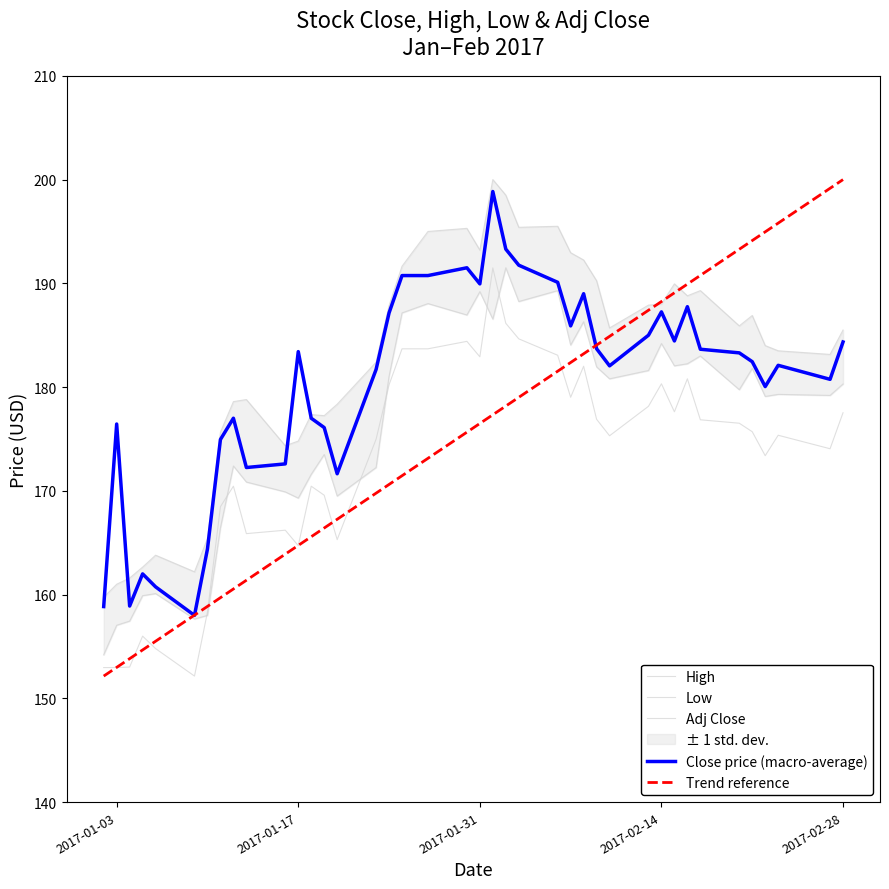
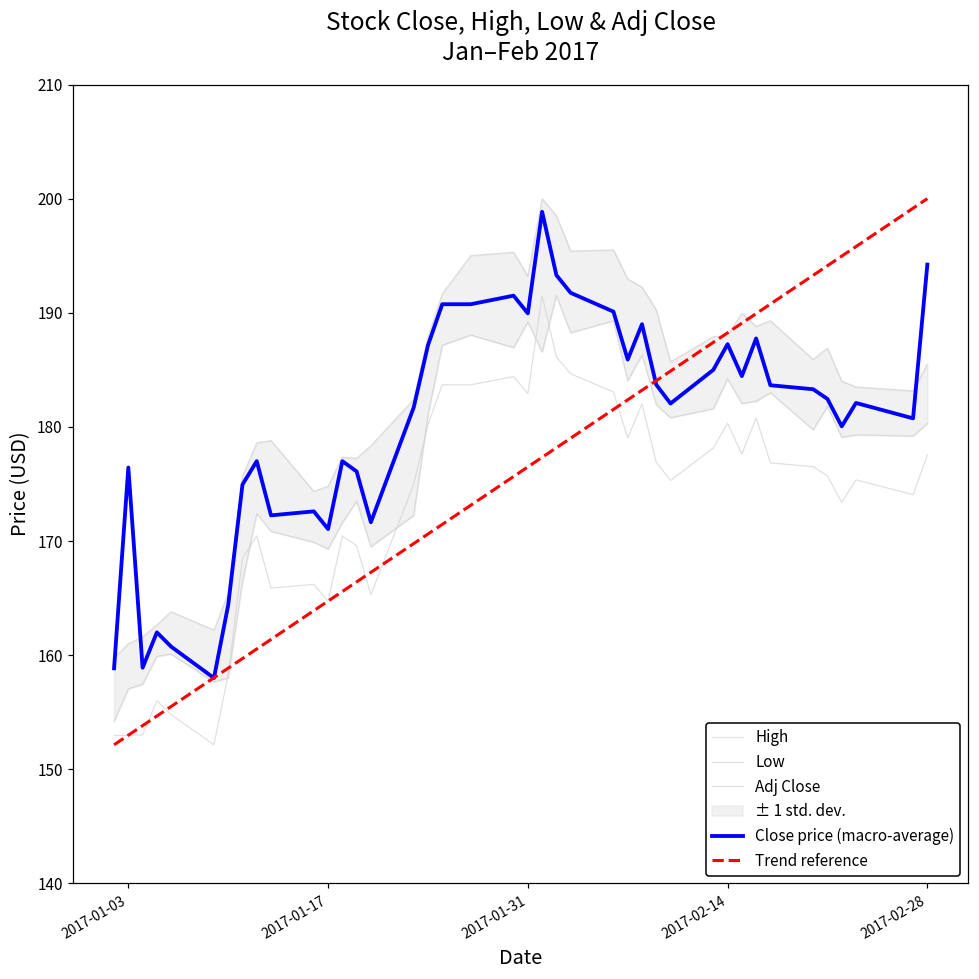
  {
    "Close price (macro-average)": {
      "2017-01-03": 176.4,
-     "2017-01-17": 183.4,
+     "2017-01-17": 171.1,
      "2017-01-31": 190.0,
      "2017-02-14": 187.3,
-     "2017-02-28": 184.4
+     "2017-02-28": 194.2
    },
    "Trend reference": {
      "2017-01-03": 152.2,
      "2017-02-28": 200.0
    }
  }
